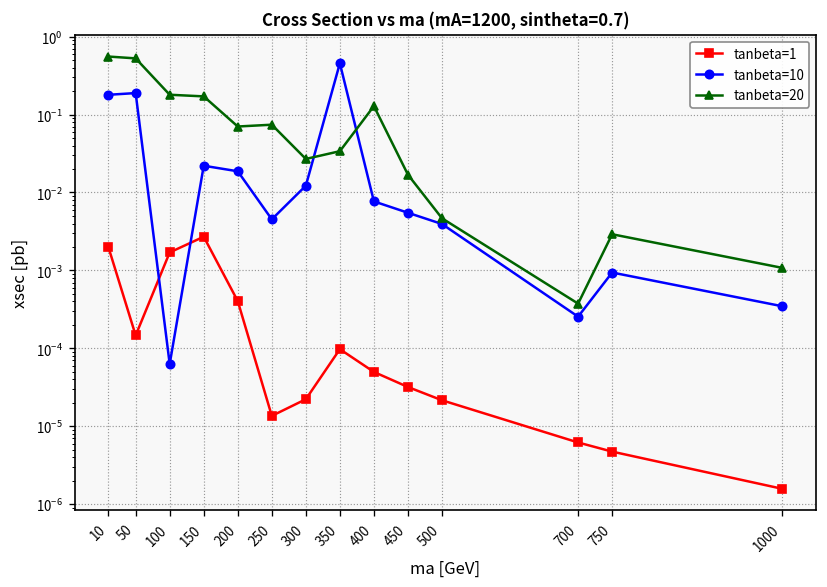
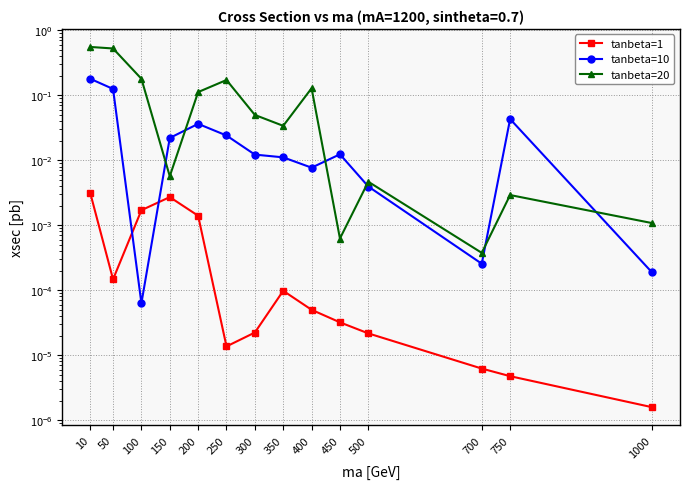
  {
    "tanbeta=1": {
-     "10": 0.0020,
+     "10": 0.003,
      "50": 0.00015,
      "100": 0.0017,
      "150": 0.0027,
-     "200": 0.0004,
+     "200": 0.0014,
      "250": 0.000014,
      "300": 0.000022,
      "350": 0.0001,
      "400": 0.00005,
      "450": 0.00003,
      "500": 0.000022,
      "700": 0.000006,
      "750": 0.000005,
      "1000": 0.0000016
    },
    "tanbeta=10": {
      "10": 0.18,
-     "50": 0.19,
+     "50": 0.13,
      "100": 0.00006,
      "150": 0.022,
-     "200": 0.019,
-     "250": 0.005,
+     "200": 0.04,
+     "250": 0.024,
      "300": 0.012,
-     "350": 0.5,
+     "350": 0.011,
      "400": 0.008,
-     "450": 0.005,
+     "450": 0.012,
      "500": 0.004,
      "700": 0.00026,
-     "750": 0.0009,
-     "1000": 0.0003
+     "750": 0.04,
+     "1000": 0.00019
    },
    "tanbeta=20": {
      "10": 0.6,
      "50": 0.5,
      "100": 0.18,
-     "150": 0.17,
-     "200": 0.07,
-     "250": 0.07,
-     "300": 0.027,
+     "150": 0.006,
+     "200": 0.11,
+     "250": 0.17,
+     "300": 0.05,
      "350": 0.03,
      "400": 0.13,
-     "450": 0.017,
+     "450": 0.0006,
      "500": 0.005,
      "700": 0.0004,
      "750": 0.003,
      "1000": 0.0011
    }
  }
